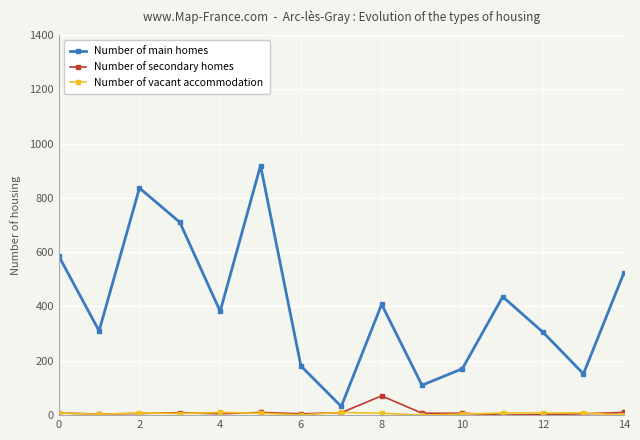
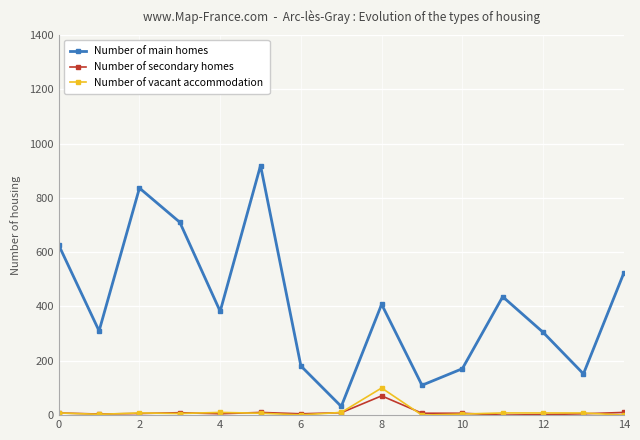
  {
    "Number of main homes": {
-     "0": 590,
+     "0": 630,
      "2": 840,
      "4": 380,
      "6": 180,
      "8": 410,
      "10": 170,
      "12": 310,
      "14": 520
    },
    "Number of secondary homes": {
      "8": 70,
      "14": 10
    },
    "Number of vacant accommodation": {
-     "8": 10,
+     "8": 100,
      "14": 0
    }
  }
